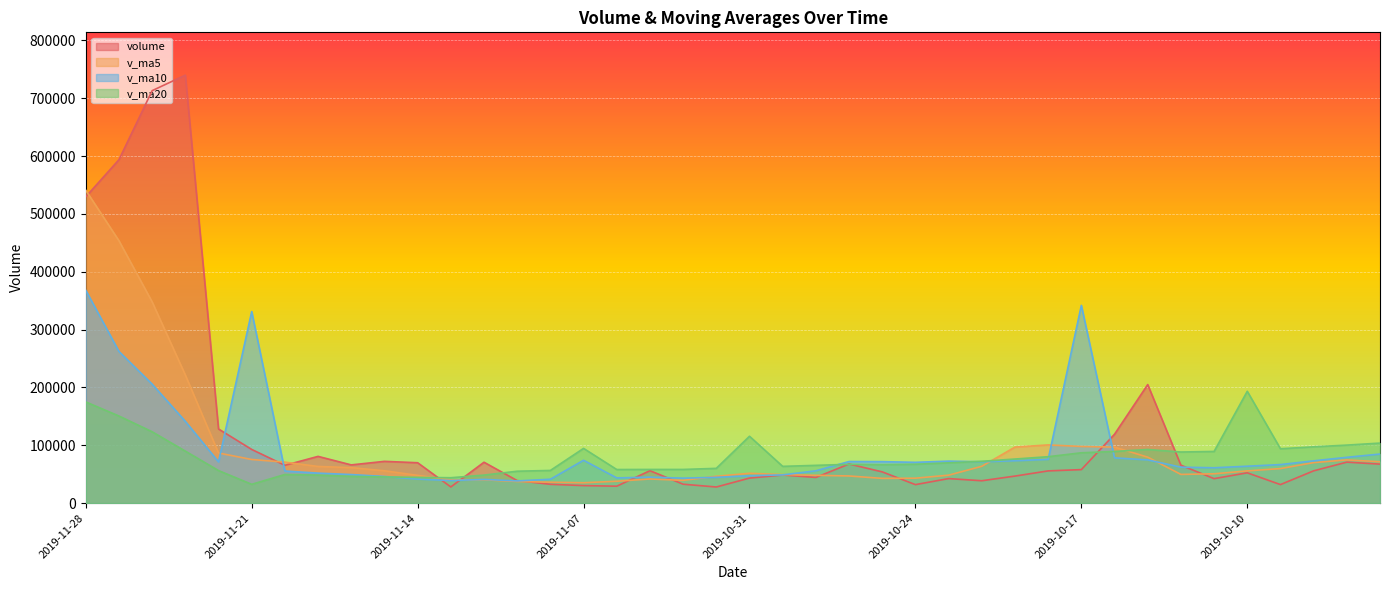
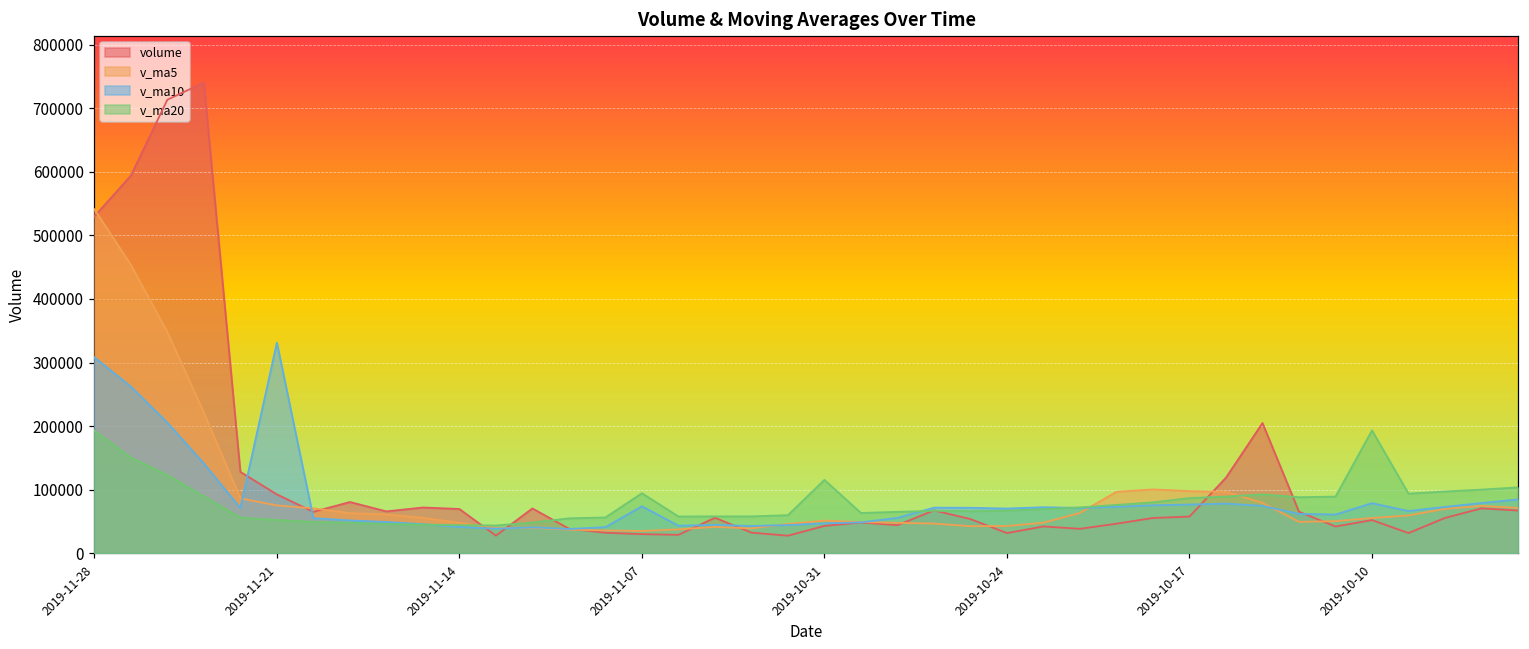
  {
    "v_ma10": {
-     "2019-11-28": 370000,
+     "2019-11-28": 310000,
      "2019-11-21": 330000,
      "2019-11-07": 70000,
-     "2019-10-17": 340000,
-     "2019-10-10": 60000
+     "2019-10-17": 80000,
+     "2019-10-10": 80000
    },
    "v_ma20": {
-     "2019-11-28": 170000,
-     "2019-11-21": 30000,
+     "2019-11-28": 190000,
+     "2019-11-21": 50000,
      "2019-11-07": 90000,
      "2019-10-31": 120000,
      "2019-10-17": 90000,
      "2019-10-10": 190000
    }
  }
